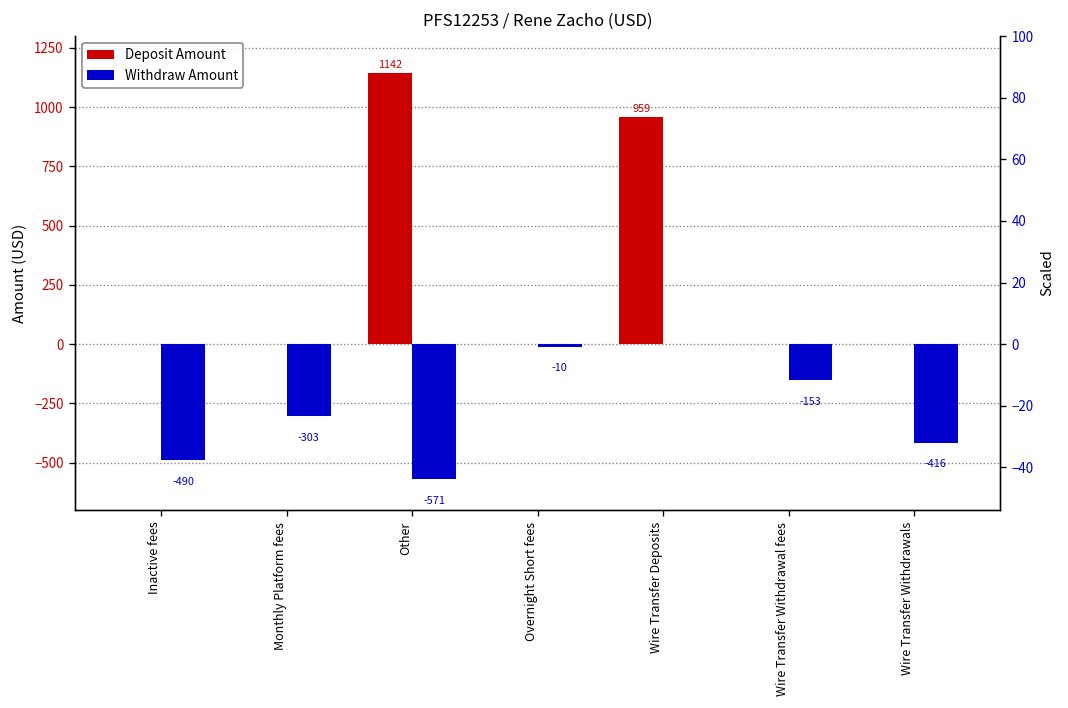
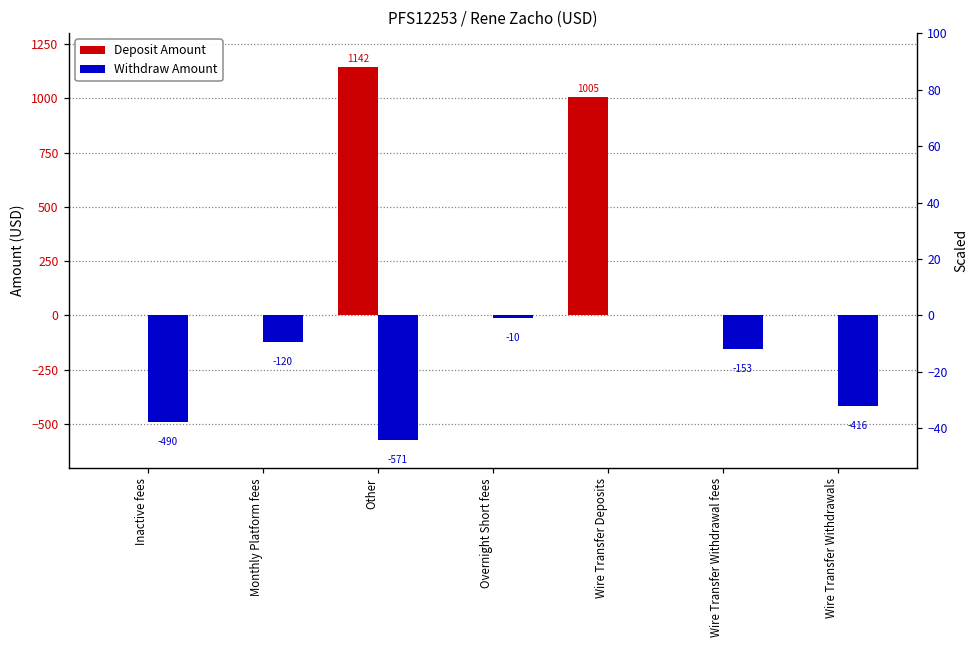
  {
    "Deposit Amount": {
      "Other": 1142,
-     "Wire Transfer Deposits": 959
+     "Wire Transfer Deposits": 1005
    },
    "Withdraw Amount": {
      "Inactive fees": -490,
-     "Monthly Platform fees": -303,
+     "Monthly Platform fees": -120,
      "Other": -571,
      "Overnight Short fees": -10,
      "Wire Transfer Withdrawal fees": -153,
      "Wire Transfer Withdrawals": -416
    }
  }
